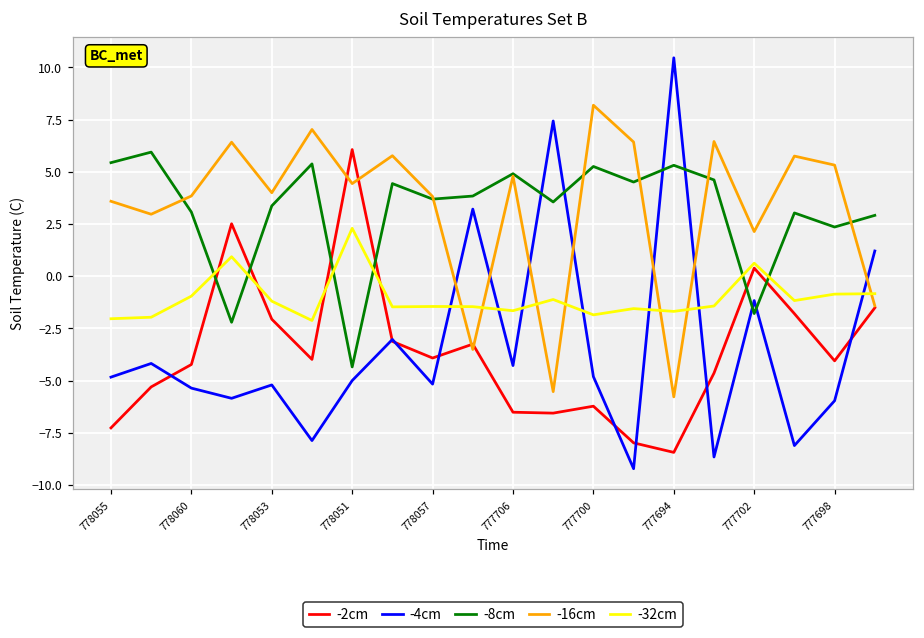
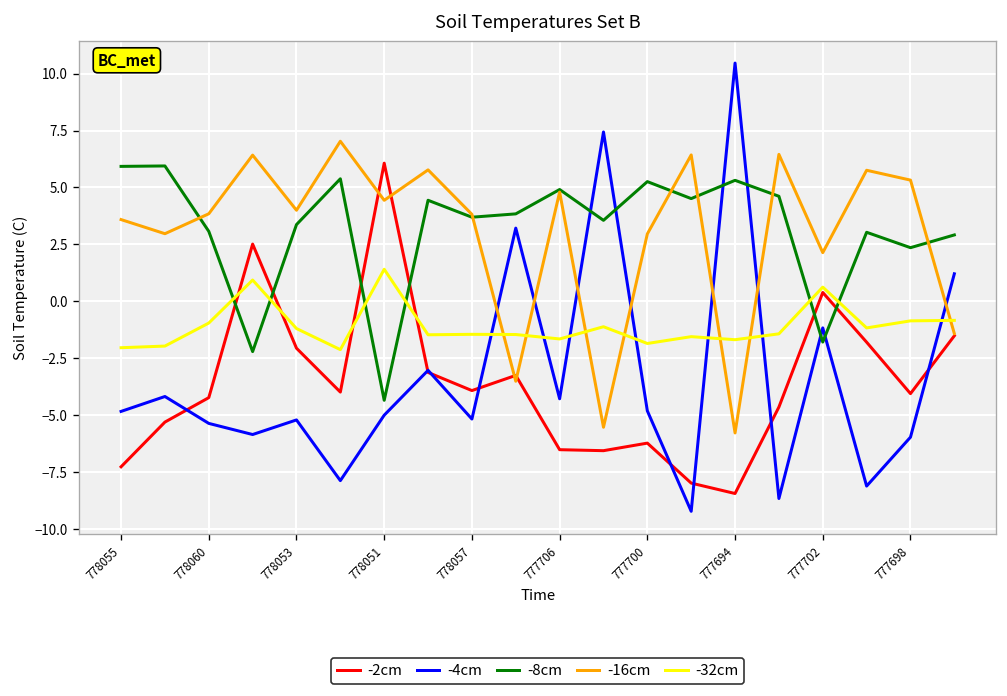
  {
    "-2cm": {
      "778055": -7.3,
      "778060": -4.2,
      "778053": -2.1,
      "778051": 6.1,
      "778057": -3.9,
      "777706": -6.5,
      "777700": -6.2,
      "777694": -8.4,
      "777702": 0.4,
      "777698": -4.1
    },
    "-4cm": {
      "778055": -4.8,
      "778060": -5.4,
      "778053": -5.2,
      "778051": -5.0,
      "778057": -5.2,
      "777706": -4.3,
      "777700": -4.8,
      "777694": 10.5,
      "777702": -1.2,
      "777698": -6.0
    },
    "-8cm": {
-     "778055": 5.4,
+     "778055": 5.9,
      "778060": 3.1,
      "778053": 3.4,
      "778051": -4.3,
      "777700": 5.3,
      "777694": 5.3,
      "777702": -1.8,
      "777698": 2.4
    },
    "-16cm": {
      "778055": 3.6,
      "778060": 3.8,
      "778053": 4.0,
      "778051": 4.4,
-     "777700": 8.2,
+     "777700": 3.0,
      "777694": -5.8,
      "777702": 2.1,
      "777698": 5.3
    },
    "-32cm": {
      "778055": -2.0,
      "778060": -1.0,
      "778053": -1.2,
-     "778051": 2.3,
+     "778051": 1.4,
      "778057": -1.4,
      "777706": -1.7,
      "777700": -1.8,
      "777694": -1.7,
      "777702": 0.6,
      "777698": -0.9
    }
  }
